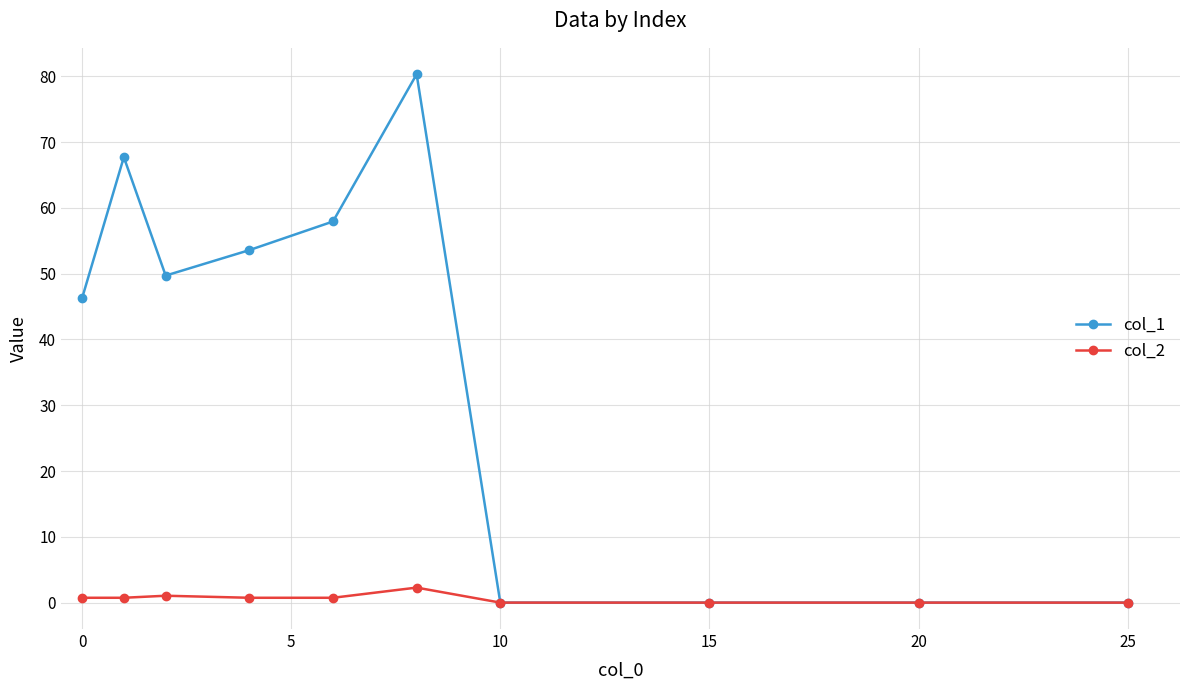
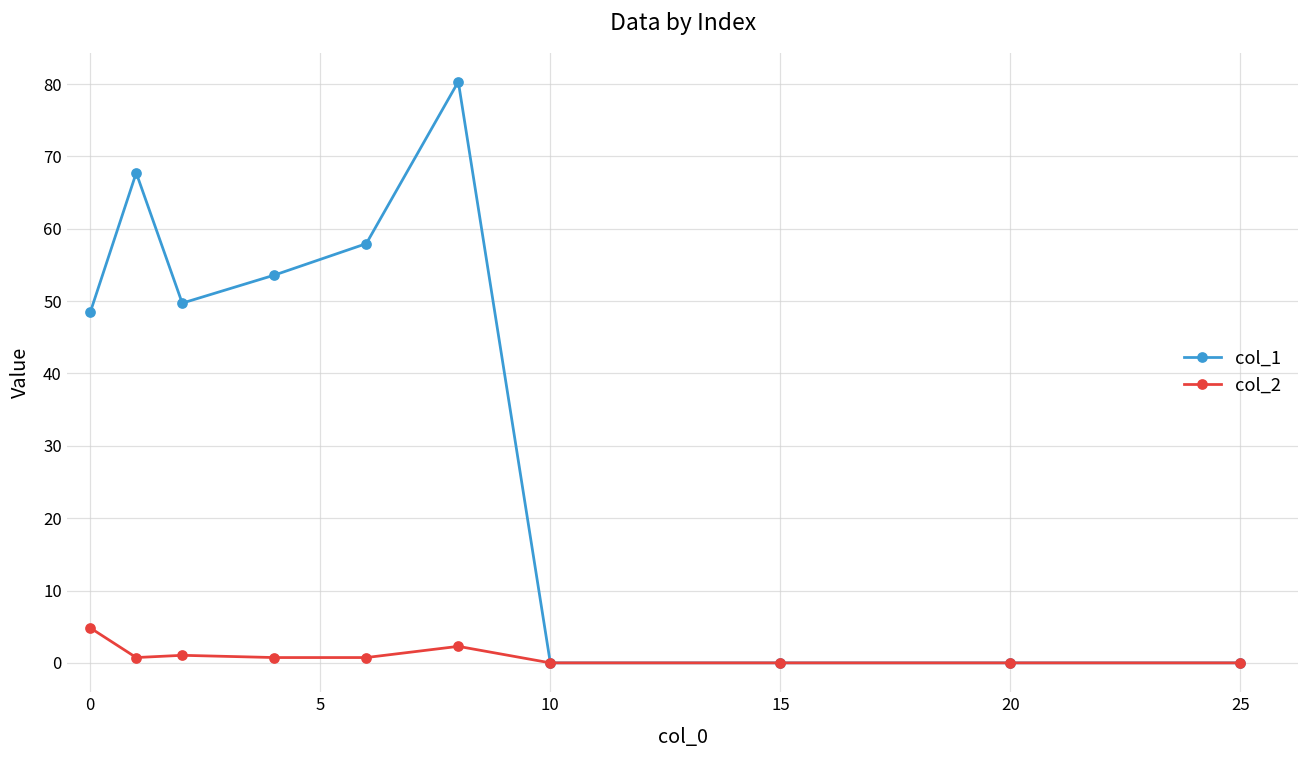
  {
    "col_1": {
-     "0": 46
+     "0": 48
    },
    "col_2": {
-     "0": 1
+     "0": 5
    }
  }
